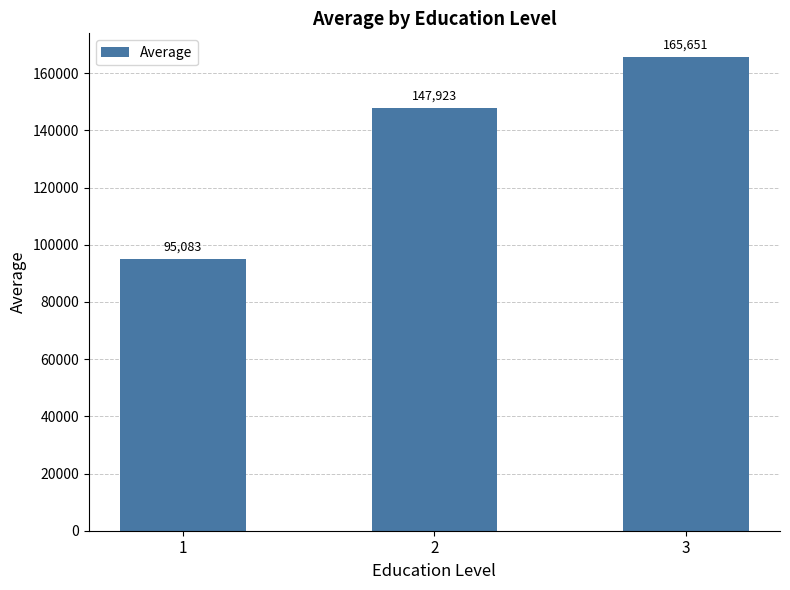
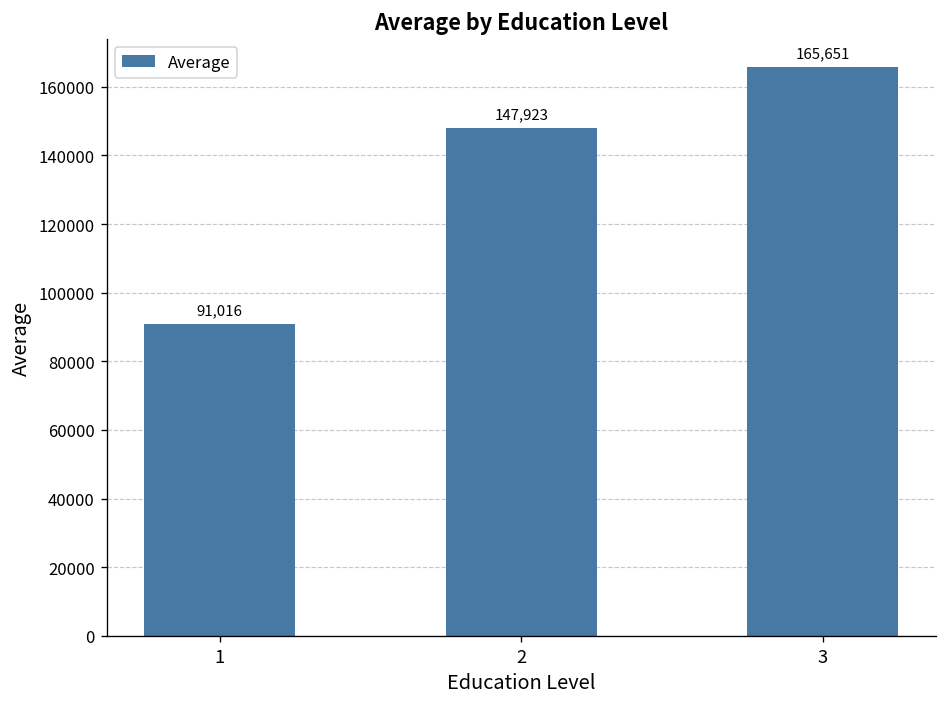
  {
-   "1": "95,083",
+   "1": "91,016",
    "2": "147,923",
    "3": "165,651"
  }
